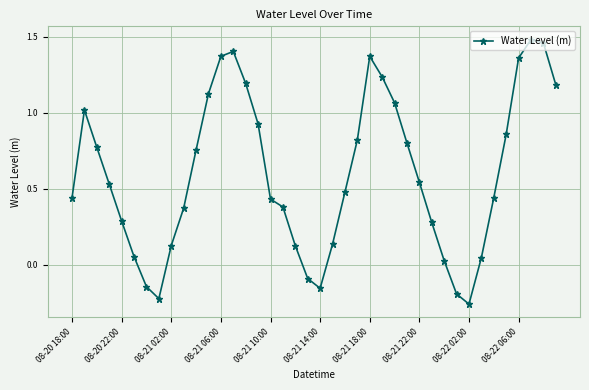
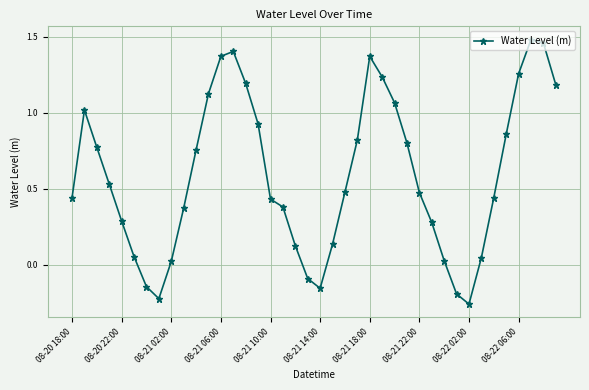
  {
    "08-20 18:00": 0.44,
    "08-20 22:00": 0.29,
-   "08-21 02:00": 0.13,
+   "08-21 02:00": 0.02,
    "08-21 06:00": 1.37,
    "08-21 10:00": 0.43,
    "08-21 14:00": -0.16,
    "08-21 18:00": 1.37,
-   "08-21 22:00": 0.54,
+   "08-21 22:00": 0.47,
    "08-22 02:00": -0.26,
-   "08-22 06:00": 1.36
+   "08-22 06:00": 1.26
  }
